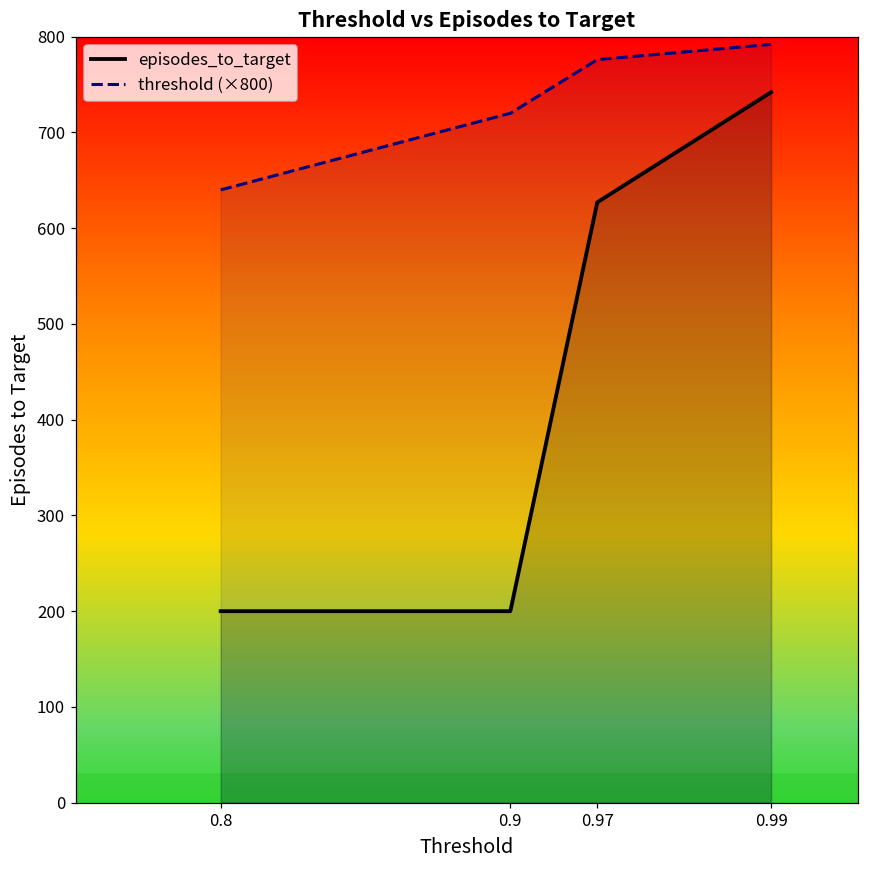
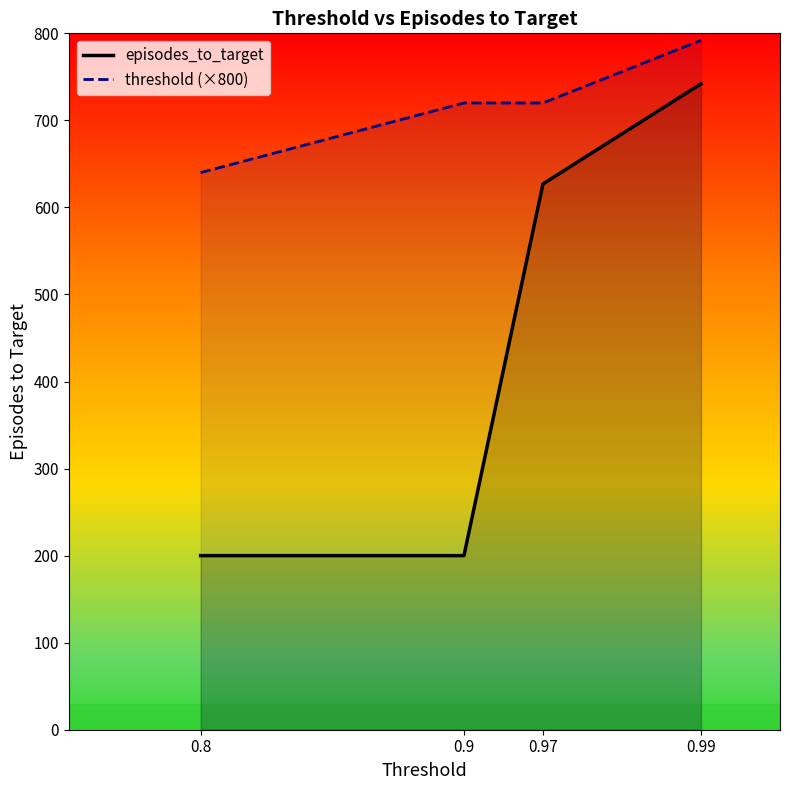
  {
    "episodes_to_target": {
      "0.8": 200,
      "0.9": 200,
      "0.97": 630,
      "0.99": 740
    },
    "threshold (×800)": {
      "0.8": 640,
      "0.9": 720,
-     "0.97": 780,
+     "0.97": 720,
      "0.99": 790
    }
  }
